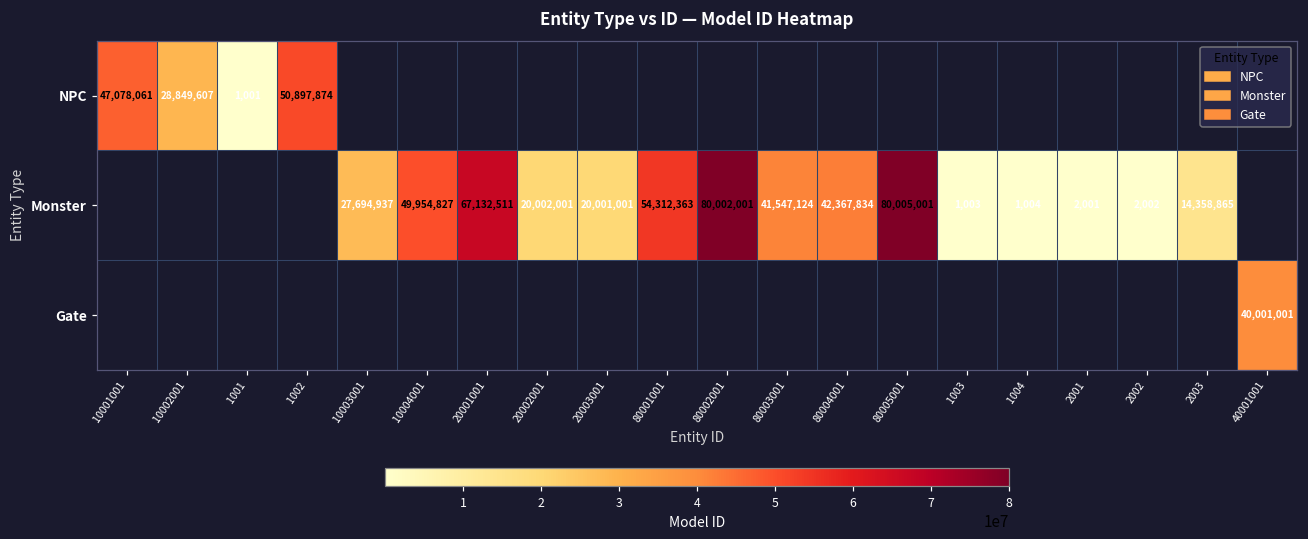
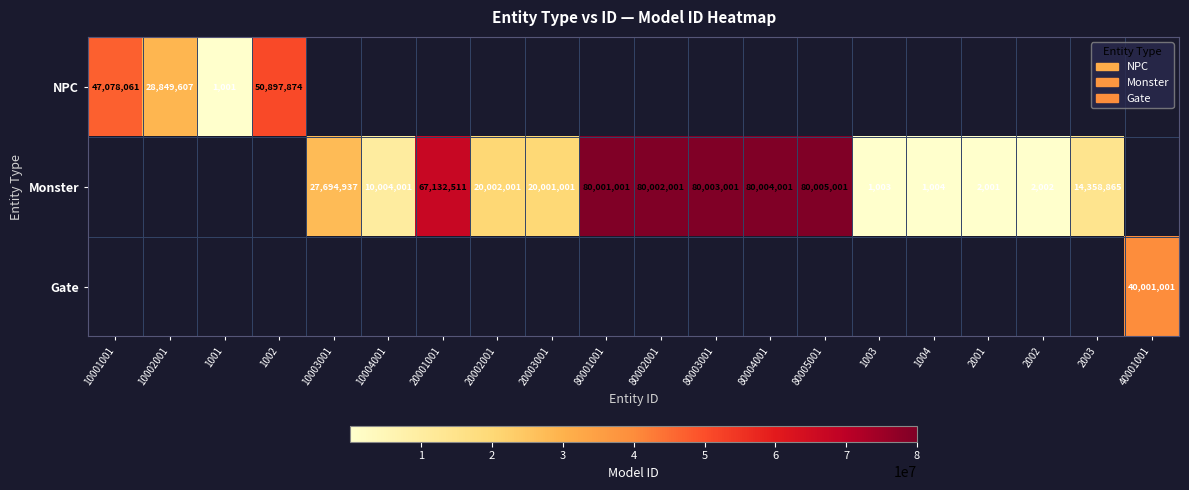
  {
    "NPC": {
      "10001001": "47,078,061",
      "10002001": "28,849,607",
      "1001": "1,001",
      "1002": "50,897,874"
    },
    "Monster": {
      "10003001": "27,694,937",
-     "10004001": "49,954,827",
+     "10004001": "10,004,001",
      "20001001": "67,132,511",
      "20002001": "20,002,001",
      "20003001": "20,001,001",
-     "80001001": "54,312,363",
+     "80001001": "80,001,001",
      "80002001": "80,002,001",
-     "80003001": "41,547,124",
-     "80004001": "42,367,834",
+     "80003001": "80,003,001",
+     "80004001": "80,004,001",
      "80005001": "80,005,001",
      "1003": "1,003",
      "1004": "1,004",
      "2001": "2,001",
      "2002": "2,002",
      "2003": "14,358,865"
    },
    "Gate": {
      "40001001": "40,001,001"
    }
  }
